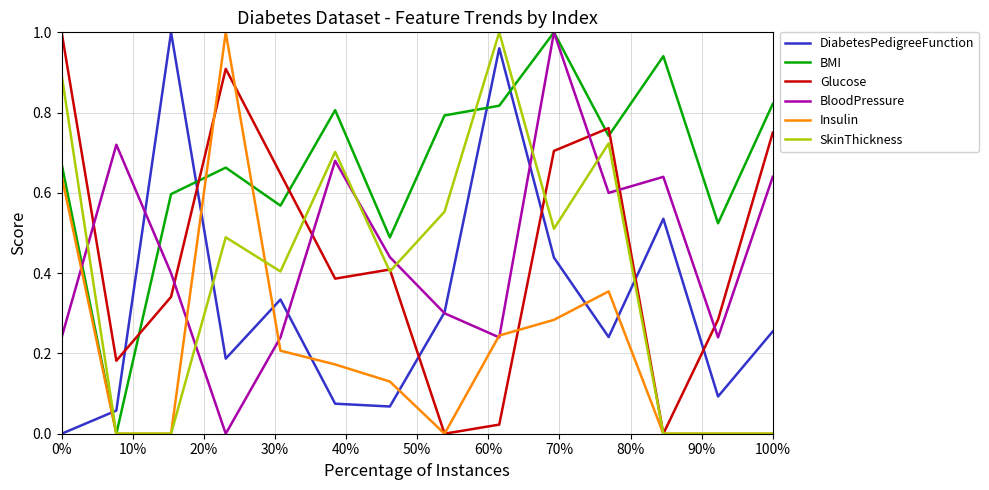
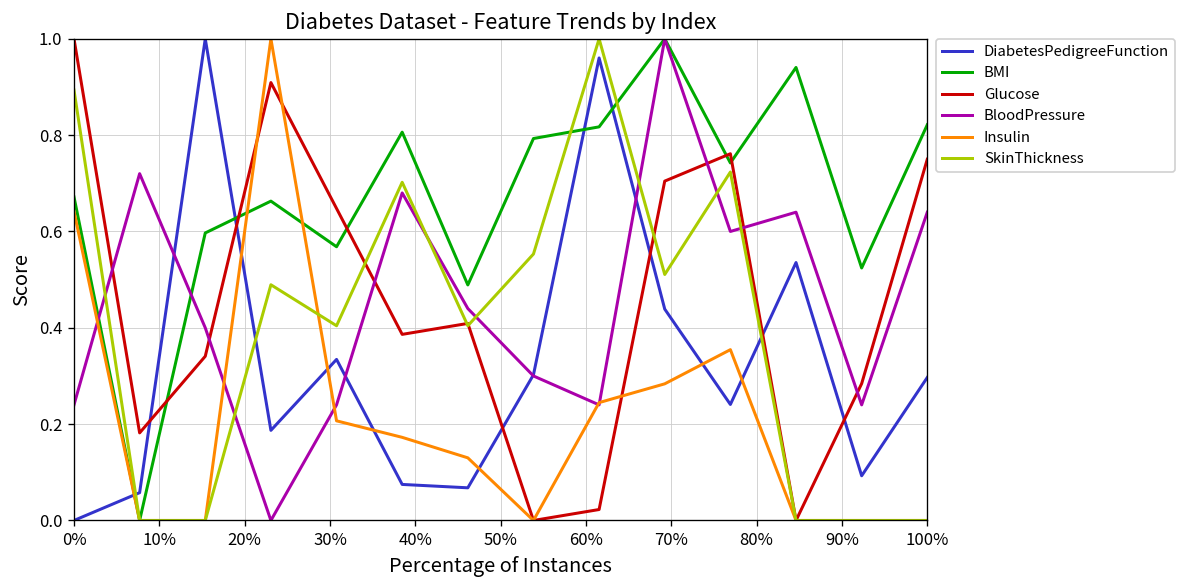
  {
    "DiabetesPedigreeFunction": {
      "0%": 0.00,
-     "100%": 0.25
+     "100%": 0.30
    },
    "BMI": {
      "0%": 0.67,
      "100%": 0.82
    },
    "Glucose": {
      "0%": 1.00,
      "100%": 0.75
    },
    "BloodPressure": {
      "0%": 0.24,
      "100%": 0.64
    },
    "Insulin": {
      "0%": 0.64
    },
    "SkinThickness": {
      "0%": 0.89
    }
  }
